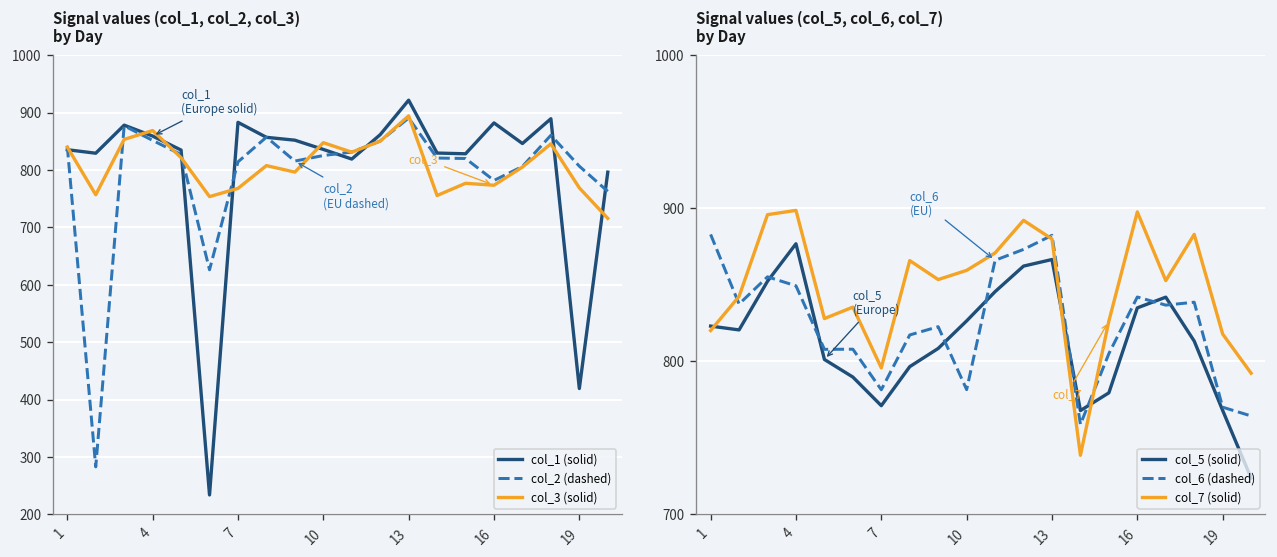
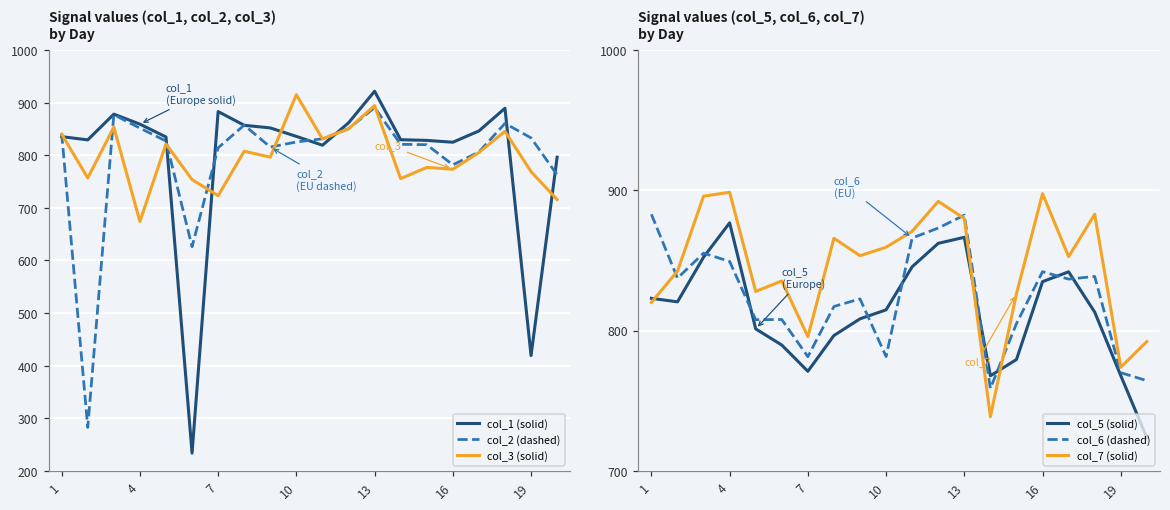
  {
    "Signal values (col_1, col_2, col_3) by Day": {
      "col_1 (solid)": {
        "4": 860,
        "10": 840,
        "13": 920,
-       "16": 880,
+       "16": 820,
        "19": 420
      },
      "col_2 (dashed)": {
        "4": 850,
        "7": 810,
        "10": 830,
        "16": 780,
-       "19": 810
+       "19": 830
      },
      "col_3 (solid)": {
-       "4": 870,
-       "7": 770,
-       "10": 850,
+       "4": 670,
+       "7": 720,
+       "10": 920,
        "16": 770,
        "19": 770
      }
    },
    "Signal values (col_5, col_6, col_7) by Day": {
      "col_5 (solid)": {
        "1": 823,
        "4": 877,
        "7": 771,
-       "10": 826,
+       "10": 815,
        "13": 867,
        "16": 835,
        "19": 768
      },
      "col_6 (dashed)": {
        "1": 883,
        "4": 849,
        "7": 781,
        "10": 782,
        "13": 882,
        "16": 842,
        "19": 770
      },
      "col_7 (solid)": {
        "1": 820,
        "4": 899,
        "7": 796,
        "10": 859,
        "13": 880,
        "16": 898,
-       "19": 818
+       "19": 774
      }
    }
  }
